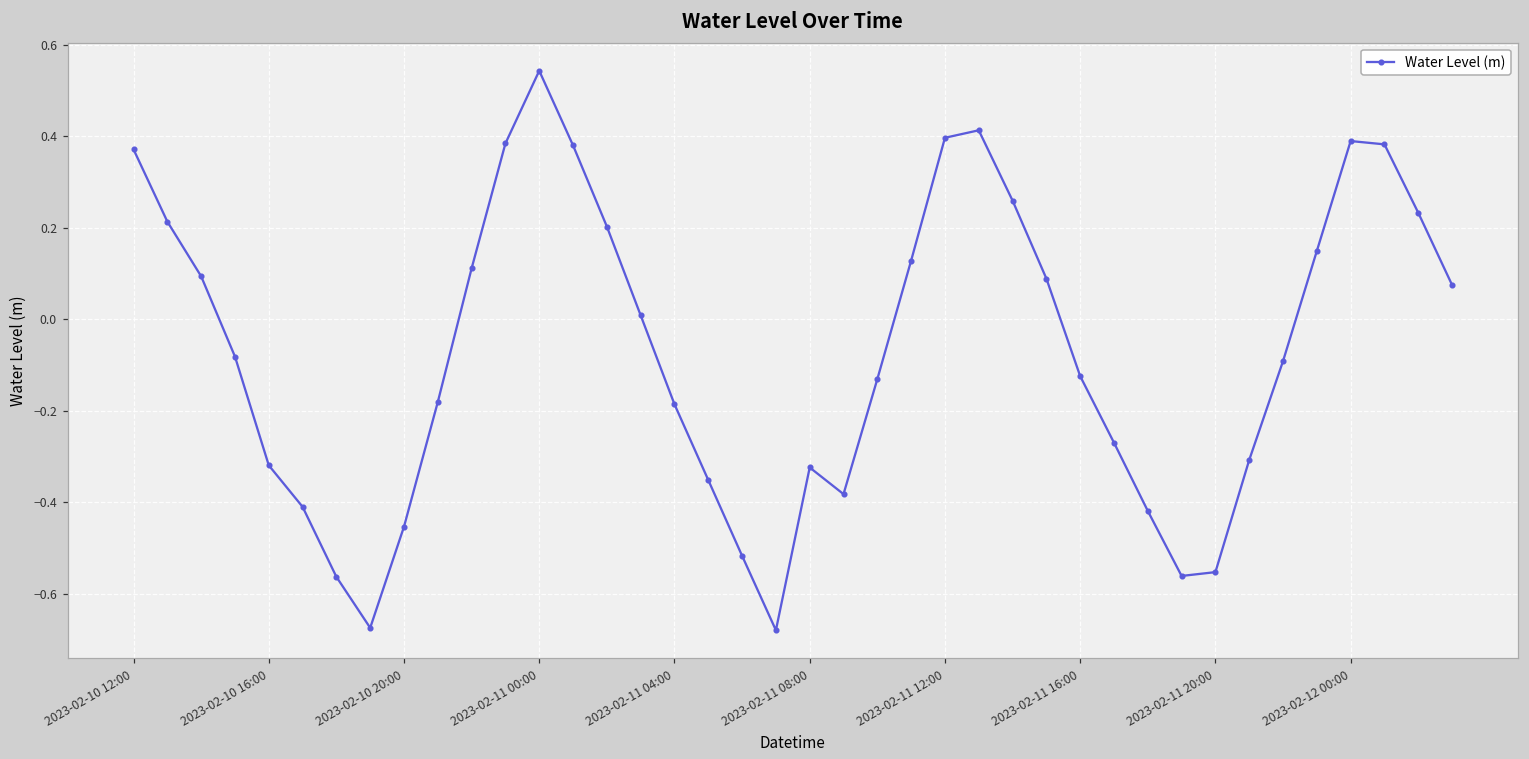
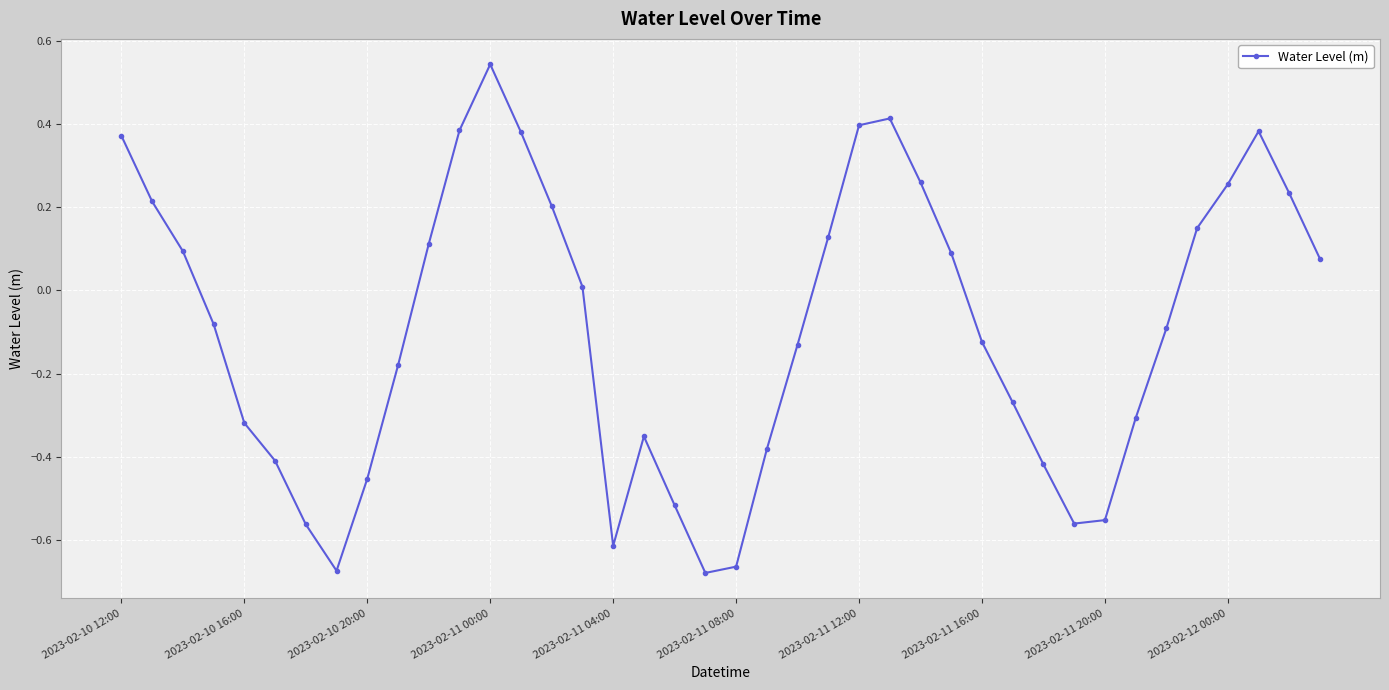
  {
    "2023-02-10 12:00": 0.37,
    "2023-02-10 16:00": -0.32,
    "2023-02-10 20:00": -0.45,
    "2023-02-11 00:00": 0.54,
-   "2023-02-11 04:00": -0.19,
-   "2023-02-11 08:00": -0.32,
+   "2023-02-11 04:00": -0.61,
+   "2023-02-11 08:00": -0.66,
    "2023-02-11 12:00": 0.40,
    "2023-02-11 16:00": -0.12,
    "2023-02-11 20:00": -0.55,
-   "2023-02-12 00:00": 0.39
+   "2023-02-12 00:00": 0.26
  }
